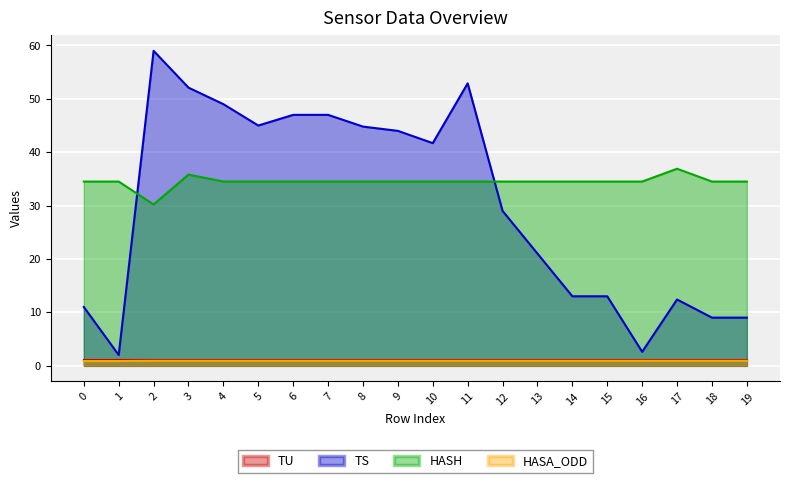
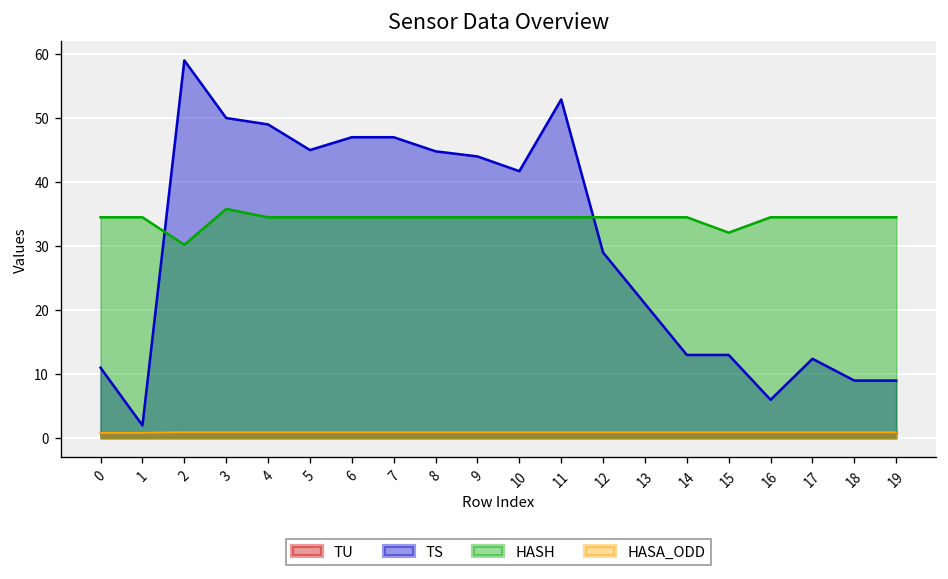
  {
    "TS": {
      "0": 11,
      "1": 2,
      "2": 59,
-     "3": 52,
+     "3": 50,
      "4": 49,
      "5": 45,
      "6": 47,
      "7": 47,
      "8": 45,
      "9": 44,
      "10": 42,
      "11": 53,
      "12": 29,
      "13": 21,
      "14": 13,
      "15": 13,
-     "16": 3,
+     "16": 6,
      "17": 12,
      "18": 9,
      "19": 9
    },
    "HASH": {
      "0": 35,
      "1": 35,
      "2": 30,
      "3": 36,
      "4": 35,
      "5": 35,
      "6": 35,
      "7": 35,
      "8": 35,
      "9": 35,
      "10": 35,
      "11": 35,
      "12": 35,
      "13": 35,
      "14": 35,
-     "15": 35,
+     "15": 32,
      "16": 35,
-     "17": 37,
+     "17": 35,
      "18": 35,
      "19": 35
    }
  }
